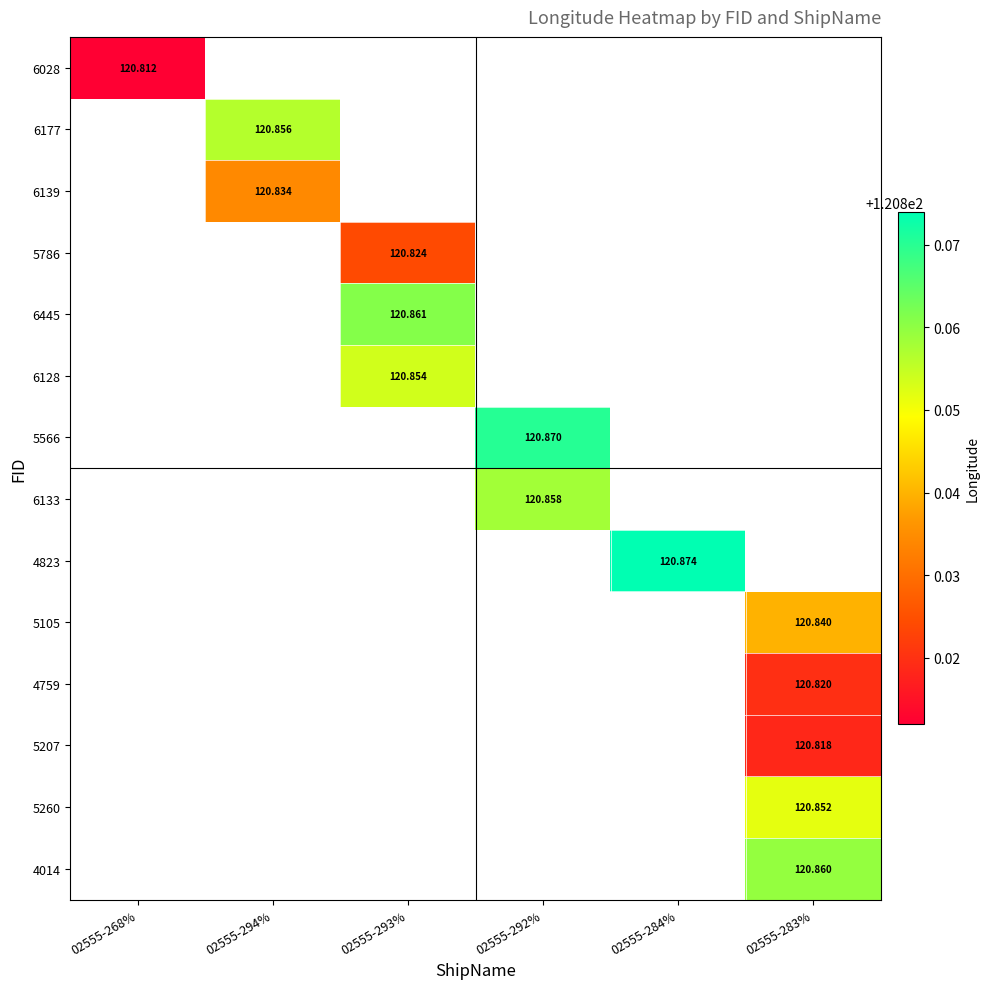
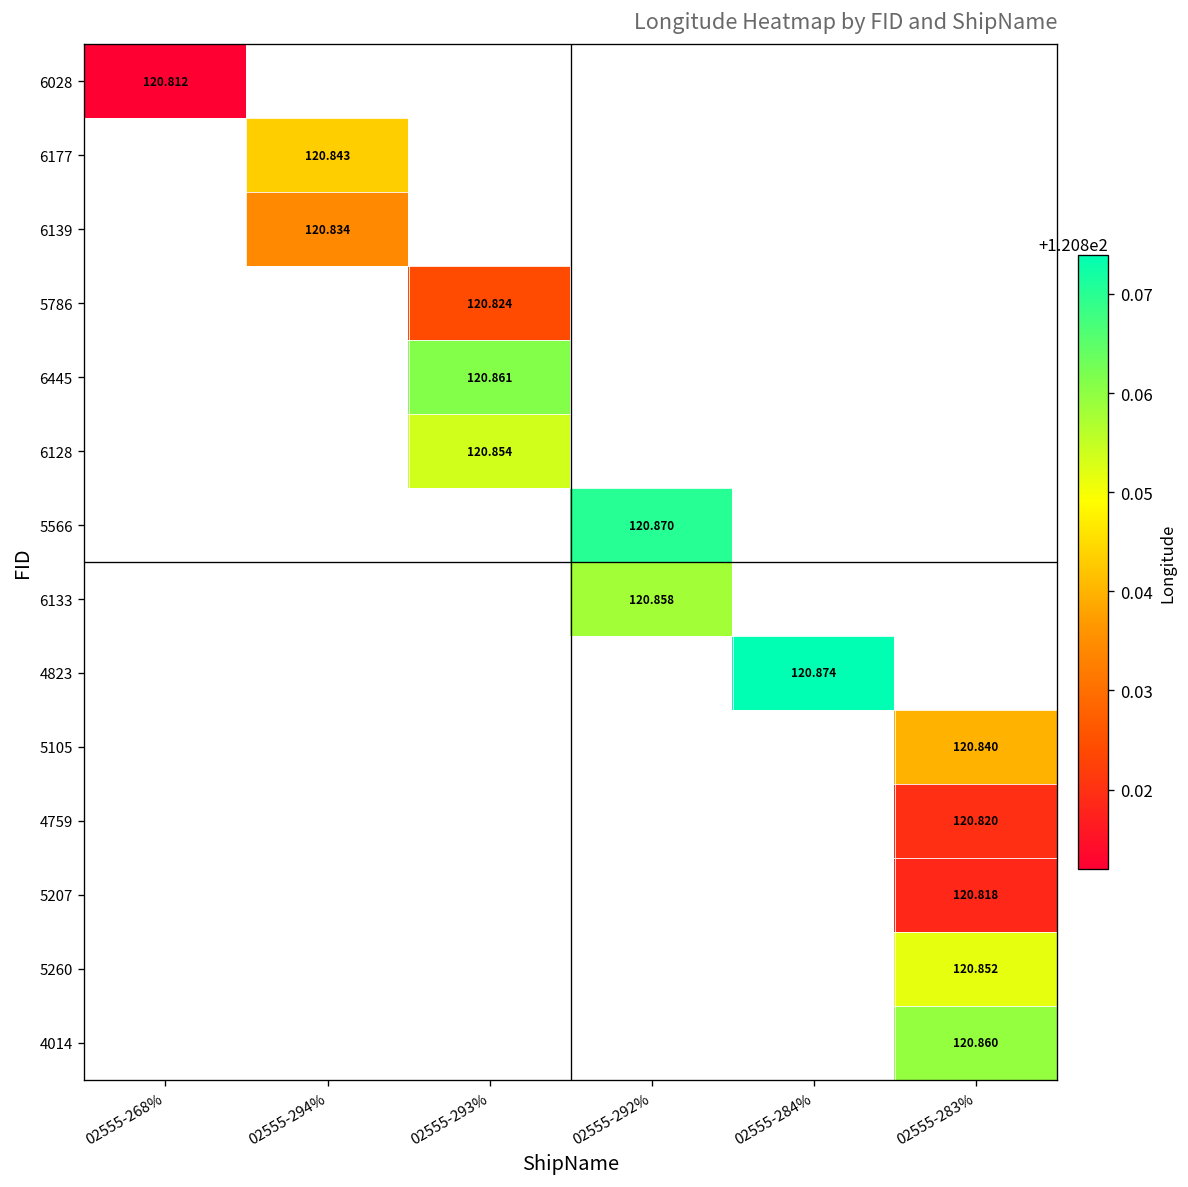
  {
    "6028": {
      "02555-268%": 120.812
    },
    "6177": {
-     "02555-294%": 120.856
+     "02555-294%": 120.843
    },
    "6139": {
      "02555-294%": 120.834
    },
    "5786": {
      "02555-293%": 120.824
    },
    "6445": {
      "02555-293%": 120.861
    },
    "6128": {
      "02555-293%": 120.854
    },
    "5566": {
      "02555-292%": 120.870
    },
    "6133": {
      "02555-292%": 120.858
    },
    "4823": {
      "02555-284%": 120.874
    },
    "5105": {
      "02555-283%": 120.840
    },
    "4759": {
      "02555-283%": 120.820
    },
    "5207": {
      "02555-283%": 120.818
    },
    "5260": {
      "02555-283%": 120.852
    },
    "4014": {
      "02555-283%": 120.860
    }
  }
